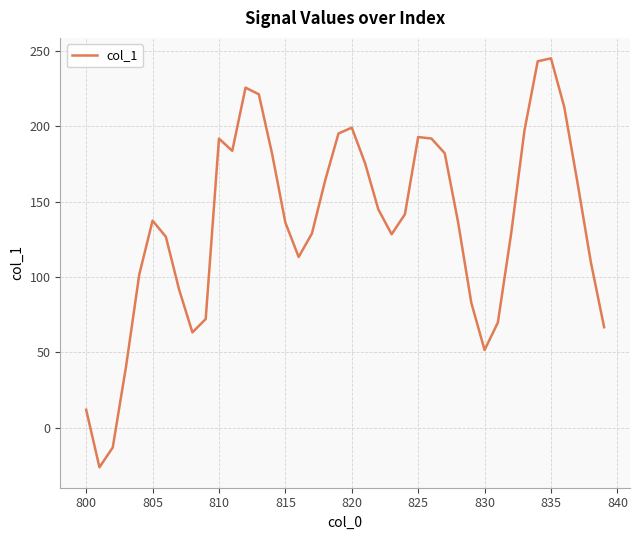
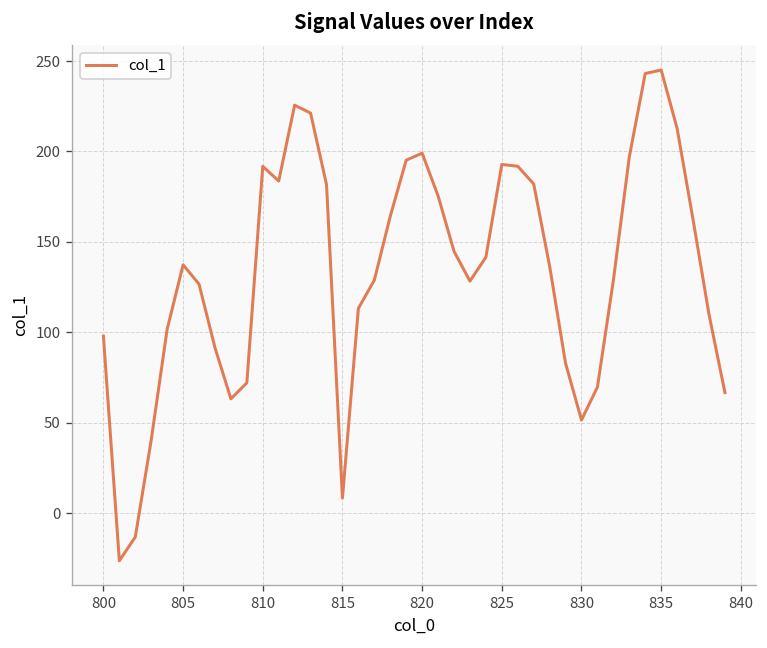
  {
-   "800": 12,
+   "800": 98,
    "805": 137,
    "810": 192,
-   "815": 136,
+   "815": 8,
    "820": 199,
    "825": 193,
    "830": 51,
    "835": 245
  }
